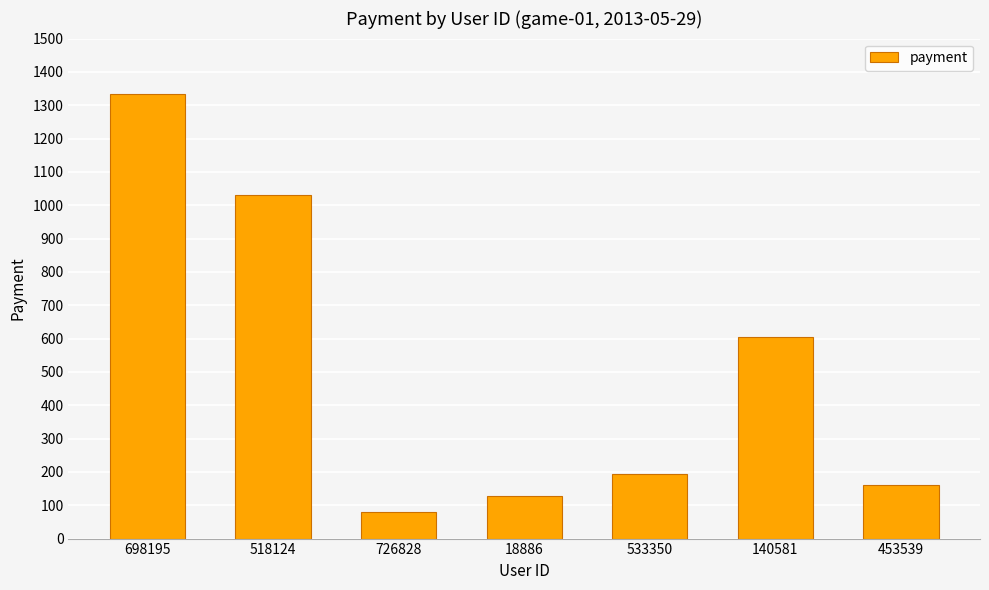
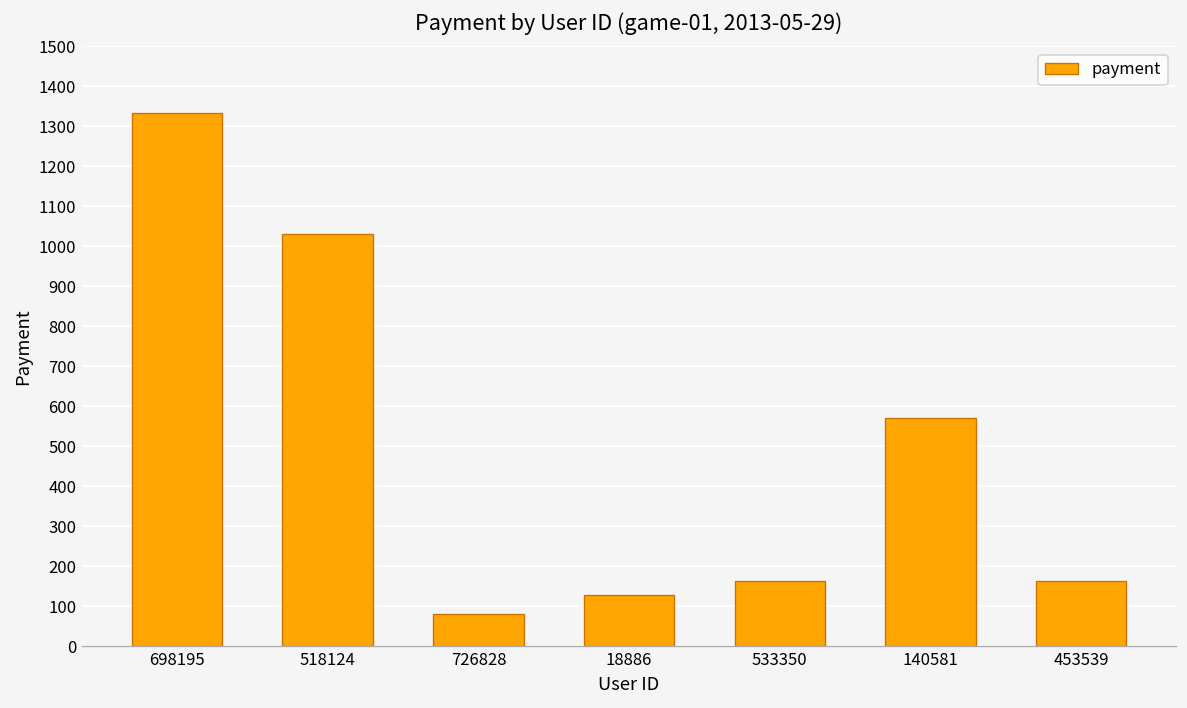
  {
    "698195": 1330,
    "518124": 1030,
    "726828": 80,
    "18886": 130,
-   "533350": 200,
-   "140581": 600,
+   "533350": 160,
+   "140581": 570,
    "453539": 160
  }
